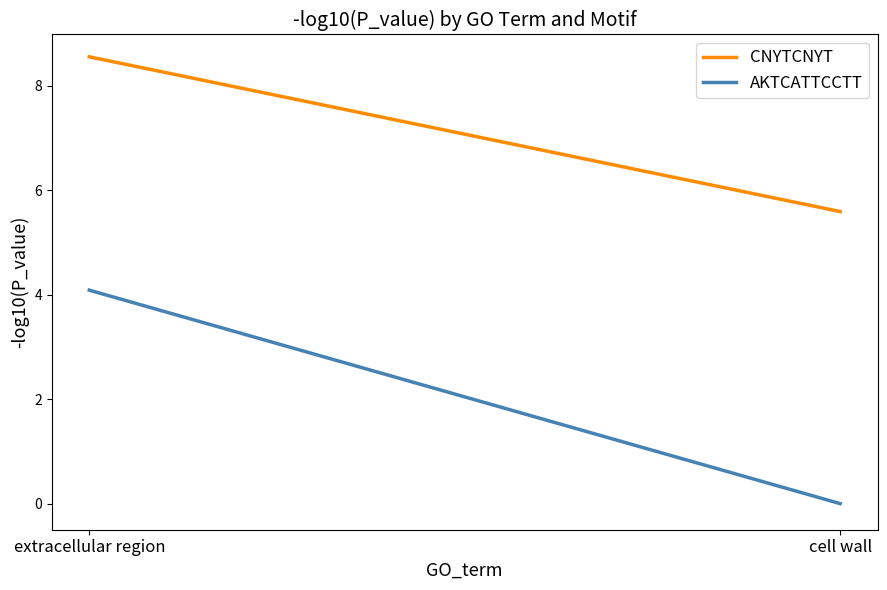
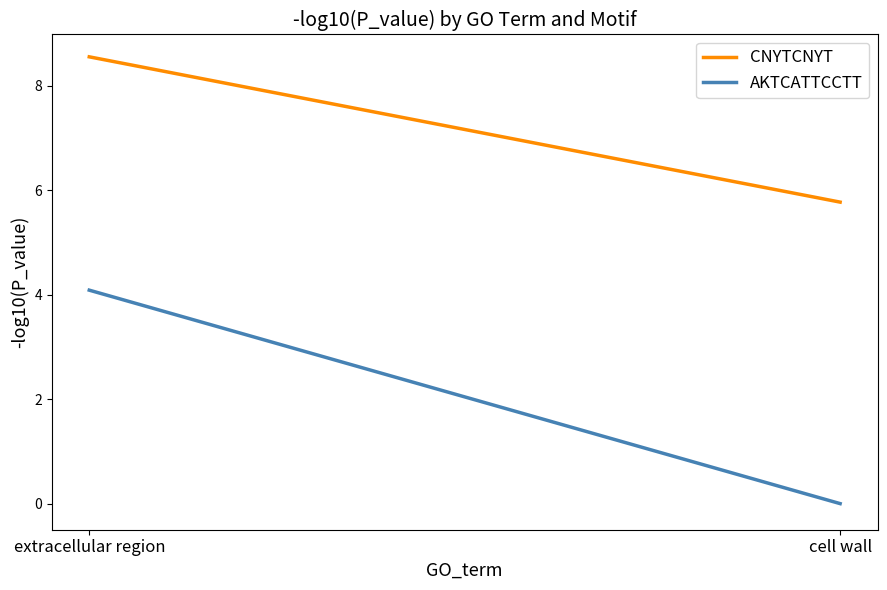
  {
    "CNYTCNYT": {
      "extracellular region": 8.6,
-     "cell wall": 5.6
+     "cell wall": 5.8
    },
    "AKTCATTCCTT": {
      "extracellular region": 4.1,
      "cell wall": 0.0
    }
  }
